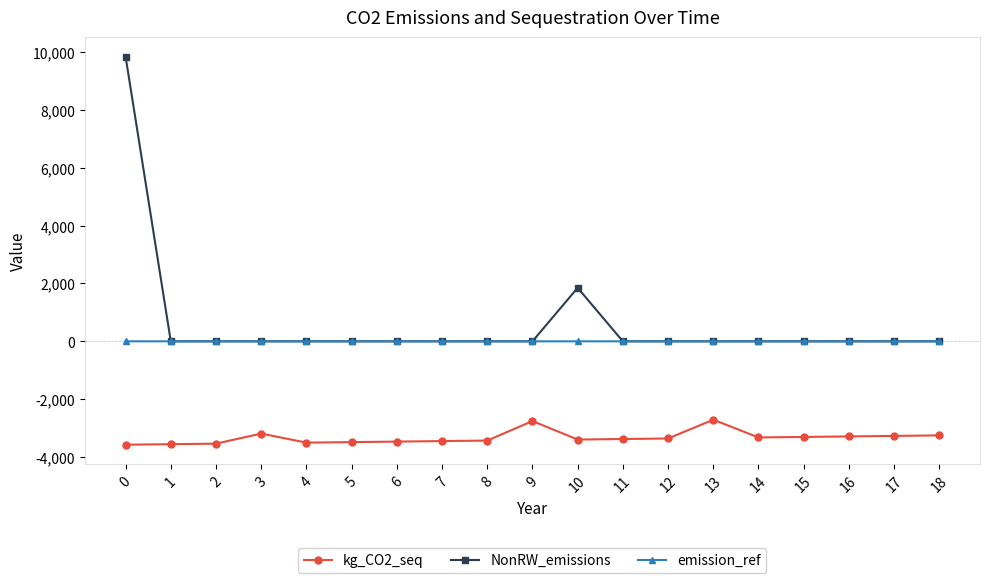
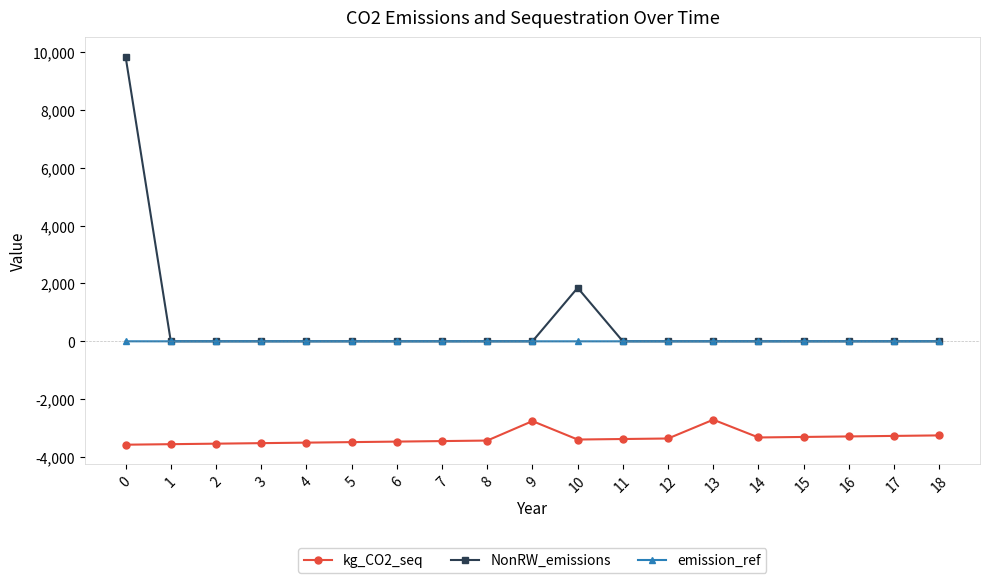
  {
    "kg_CO2_seq": {
      "0": "-3,600",
      "1": "-3,600",
      "2": "-3,500",
-     "3": "-3,200",
+     "3": "-3,500",
      "4": "-3,500",
      "5": "-3,500",
      "6": "-3,500",
      "7": "-3,400",
      "8": "-3,400",
      "9": "-2,800",
      "10": "-3,400",
      "11": "-3,400",
      "12": "-3,400",
      "13": "-2,700",
      "14": "-3,300",
      "15": "-3,300",
      "16": "-3,300",
      "17": "-3,300",
      "18": "-3,300"
    },
    "NonRW_emissions": {
      "0": "9,800",
      "10": "1,900"
    },
    "emission_ref": {
      "0": "0",
      "10": "0"
    }
  }
